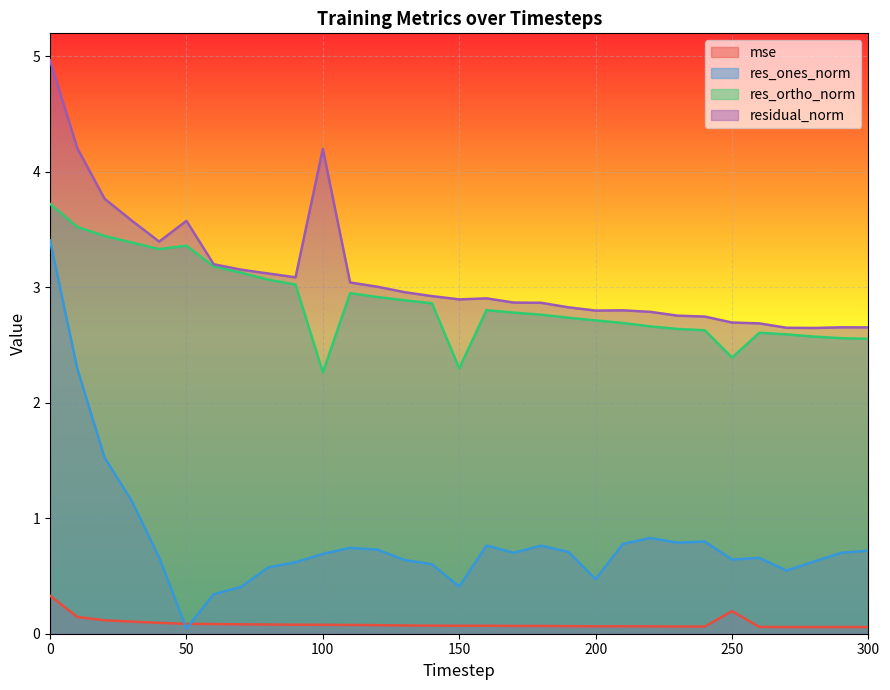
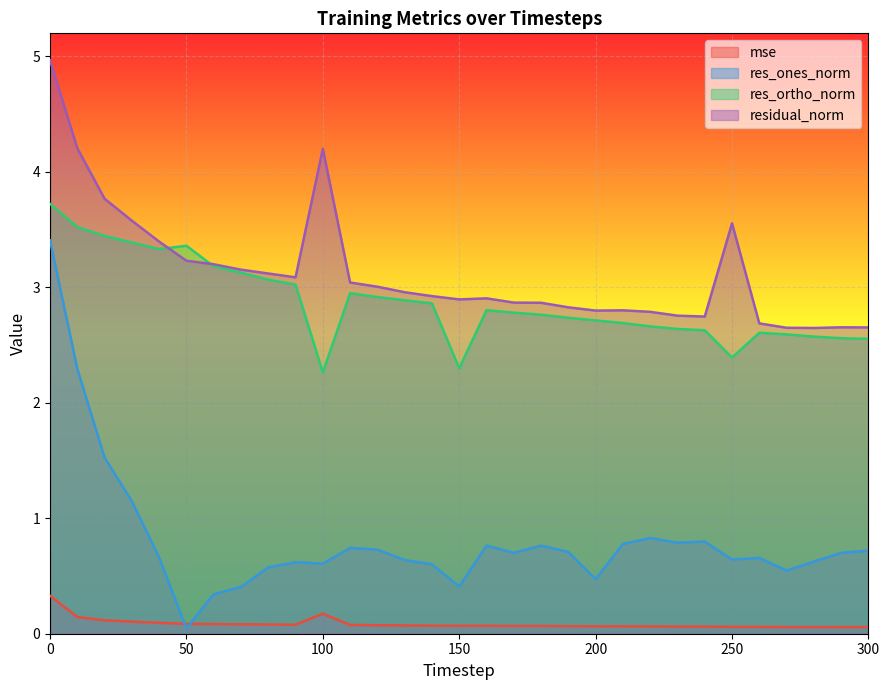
  {
    "mse": {
      "0": 0.33,
      "50": 0.09,
-     "100": 0.08,
+     "100": 0.17,
      "150": 0.07,
      "200": 0.06,
-     "250": 0.20,
+     "250": 0.06,
      "300": 0.06
    },
    "res_ones_norm": {
      "0": 3.41,
      "50": 0.05,
-     "100": 0.69,
+     "100": 0.61,
      "150": 0.41,
      "200": 0.47,
      "250": 0.64,
      "300": 0.72
    },
    "res_ortho_norm": {
      "0": 3.72,
      "50": 3.36,
      "100": 2.26,
      "150": 2.30,
      "200": 2.71,
      "250": 2.39,
      "300": 2.55
    },
    "residual_norm": {
      "0": 4.97,
-     "50": 3.58,
+     "50": 3.23,
      "100": 4.20,
      "150": 2.90,
      "200": 2.80,
-     "250": 2.70,
+     "250": 3.55,
      "300": 2.65
    }
  }
